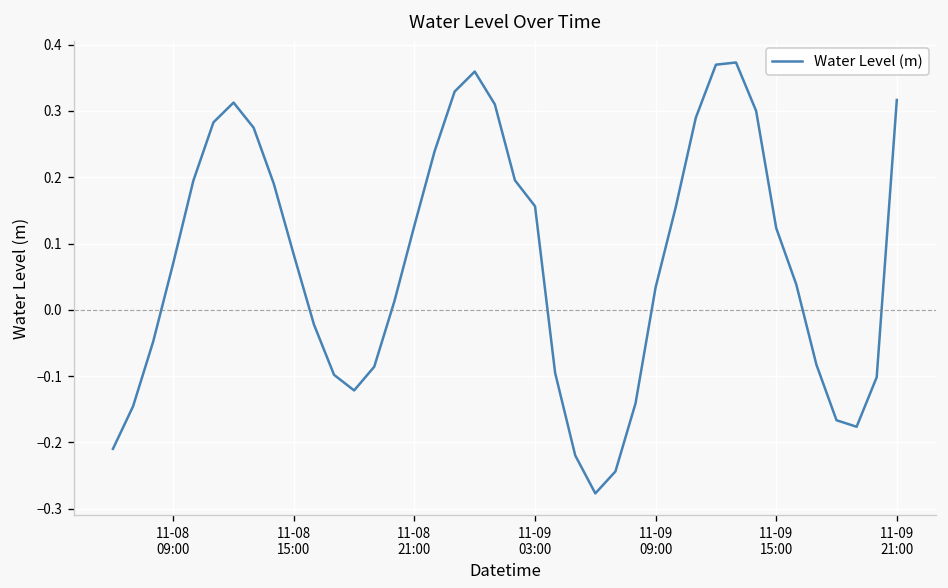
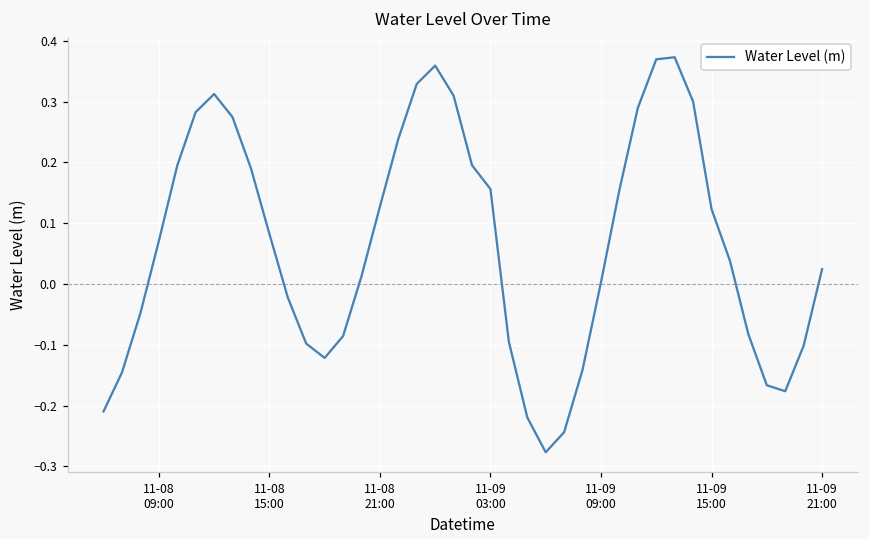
  {
    "11-08 09:00": 0.07,
    "11-08 15:00": 0.08,
    "11-08 21:00": 0.13,
    "11-09 03:00": 0.16,
-   "11-09 09:00": 0.03,
+   "11-09 09:00": 0.00,
    "11-09 15:00": 0.12,
-   "11-09 21:00": 0.32
+   "11-09 21:00": 0.02
  }
